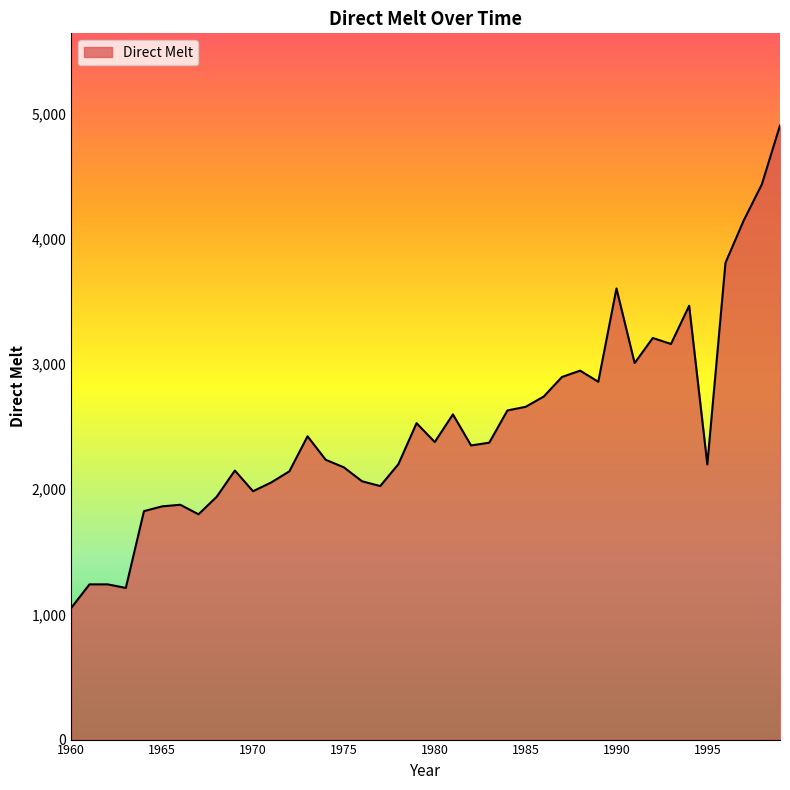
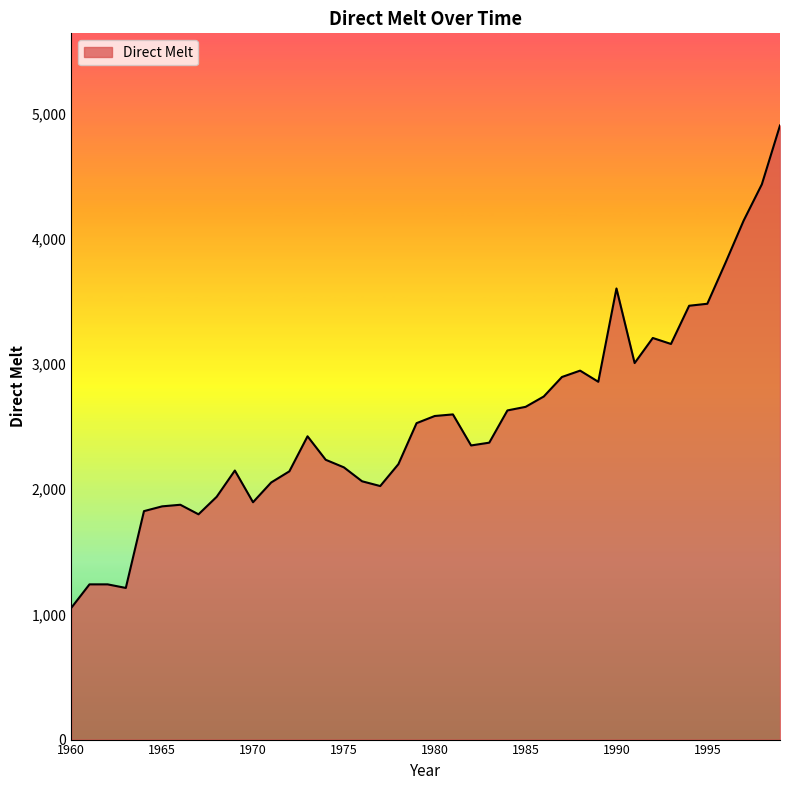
  {
    "1960": "1,050",
    "1965": "1,860",
-   "1970": "1,980",
+   "1970": "1,900",
    "1975": "2,170",
-   "1980": "2,380",
+   "1980": "2,590",
    "1985": "2,660",
    "1990": "3,600",
-   "1995": "2,200"
+   "1995": "3,480"
  }
